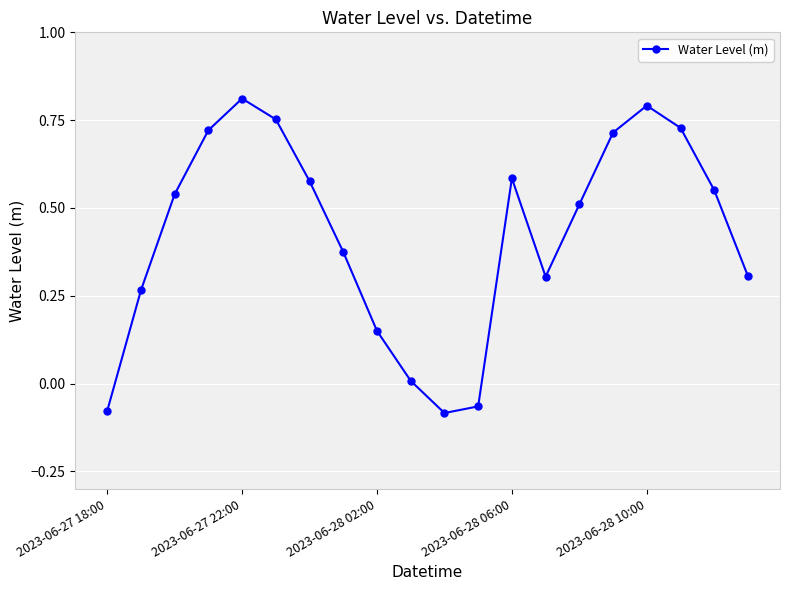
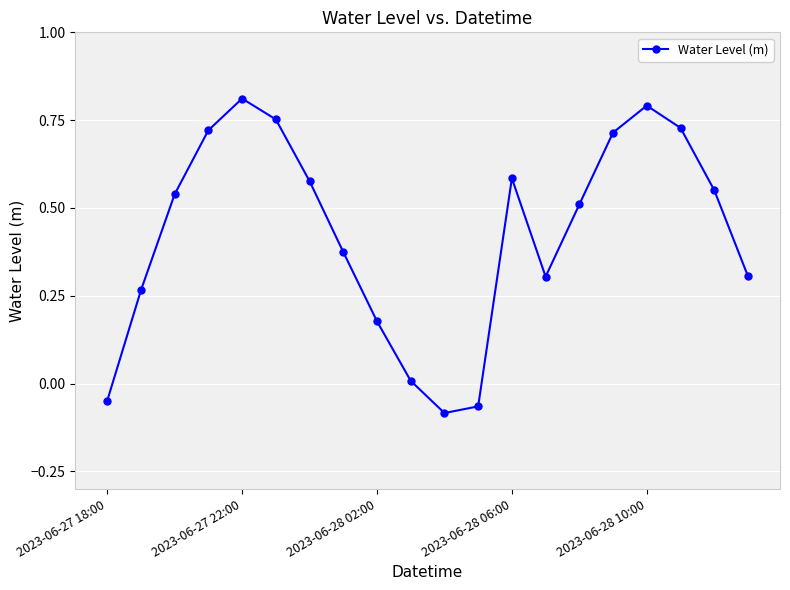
  {
-   "2023-06-27 18:00": -0.08,
+   "2023-06-27 18:00": -0.05,
    "2023-06-27 22:00": 0.81,
-   "2023-06-28 02:00": 0.15,
+   "2023-06-28 02:00": 0.18,
    "2023-06-28 06:00": 0.58,
    "2023-06-28 10:00": 0.79
  }
